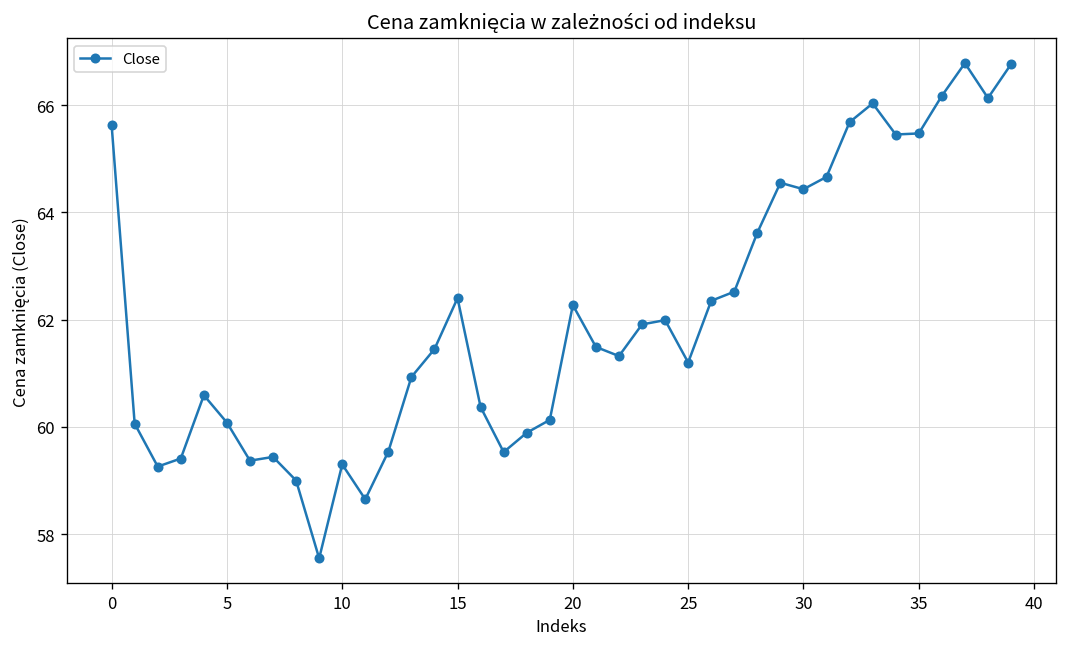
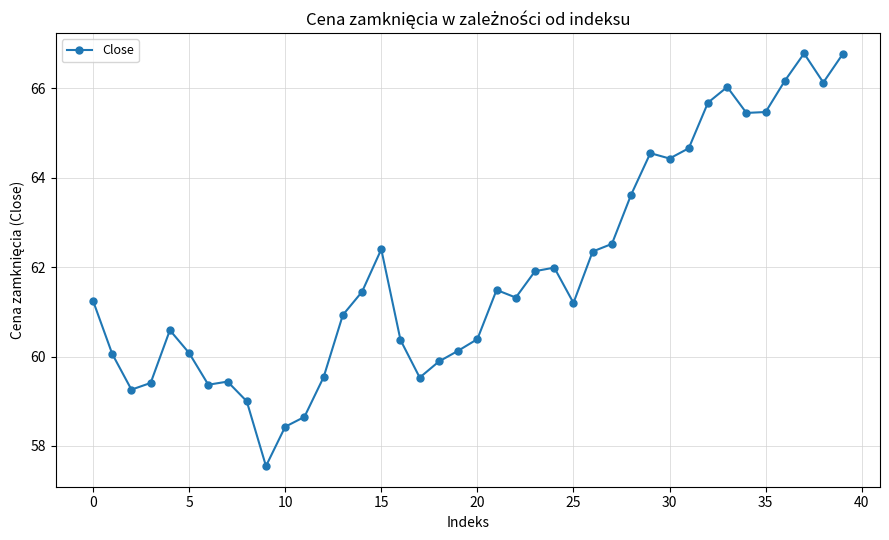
  {
-   "0": 65.6,
+   "0": 61.3,
    "5": 60.1,
-   "10": 59.3,
+   "10": 58.4,
    "15": 62.4,
-   "20": 62.3,
+   "20": 60.4,
    "25": 61.2,
    "30": 64.4,
    "35": 65.5
  }
